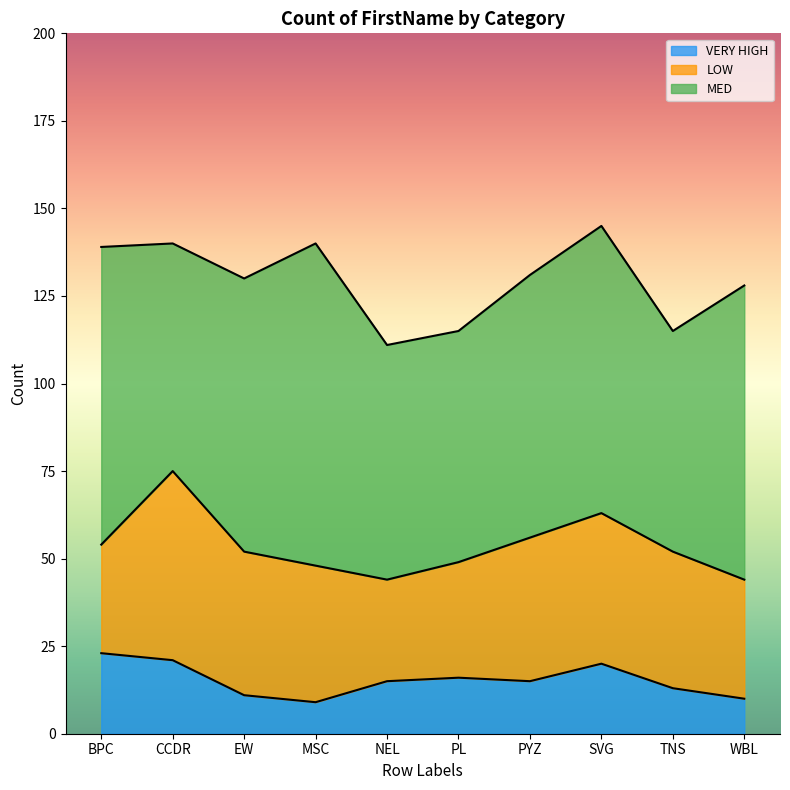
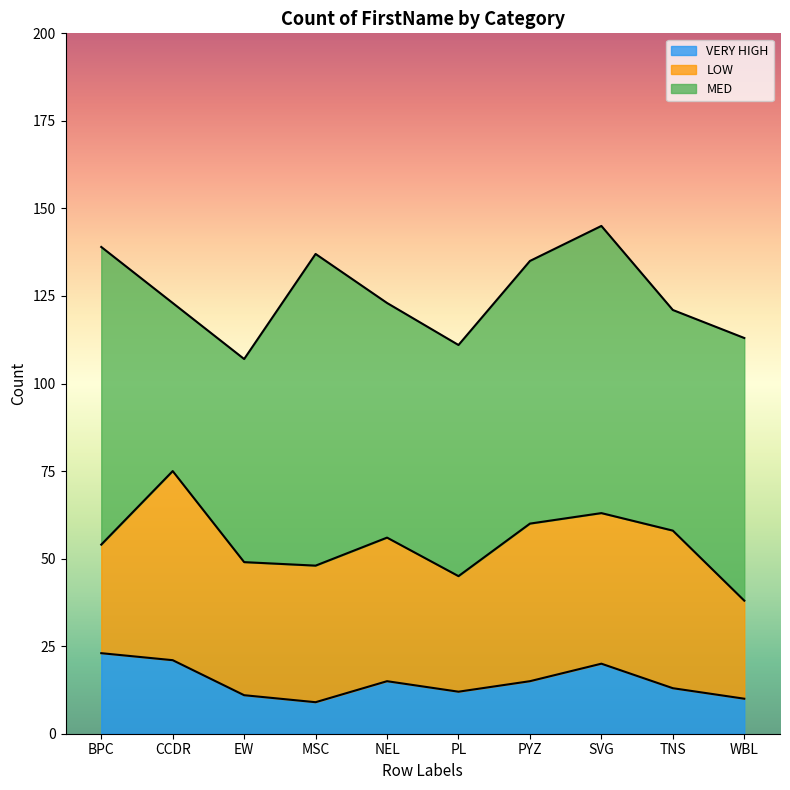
  {
    "VERY HIGH": {
      "BPC": 23,
      "CCDR": 21,
      "EW": 11,
      "MSC": 9,
      "NEL": 15,
-     "PL": 16,
+     "PL": 12,
      "PYZ": 15,
      "SVG": 20,
      "TNS": 13,
      "WBL": 10
    },
    "LOW": {
      "BPC": 31,
      "CCDR": 54,
-     "EW": 41,
+     "EW": 38,
      "MSC": 39,
-     "NEL": 29,
+     "NEL": 41,
      "PL": 33,
-     "PYZ": 41,
+     "PYZ": 45,
      "SVG": 43,
-     "TNS": 39,
-     "WBL": 34
+     "TNS": 45,
+     "WBL": 28
    },
    "MED": {
      "BPC": 85,
-     "CCDR": 65,
-     "EW": 78,
-     "MSC": 92,
+     "CCDR": 48,
+     "EW": 58,
+     "MSC": 89,
      "NEL": 67,
      "PL": 66,
      "PYZ": 75,
      "SVG": 82,
      "TNS": 63,
-     "WBL": 84
+     "WBL": 75
    }
  }
